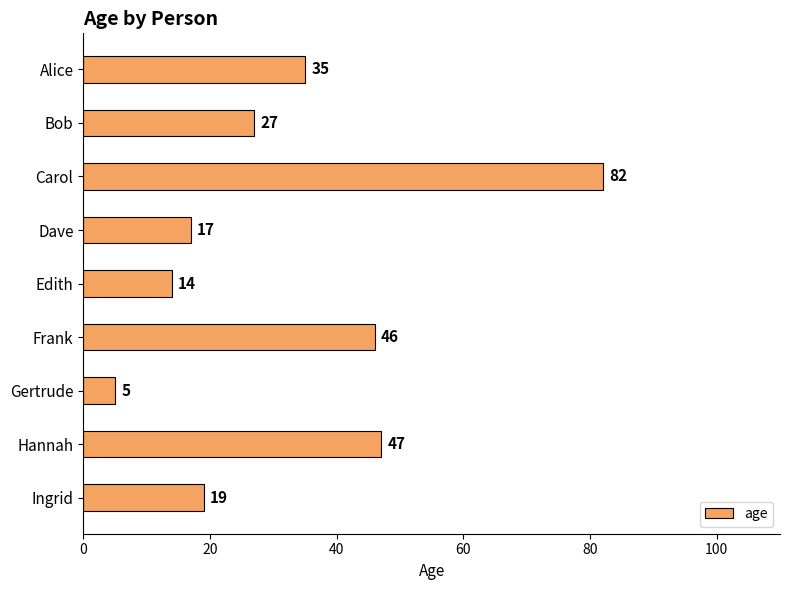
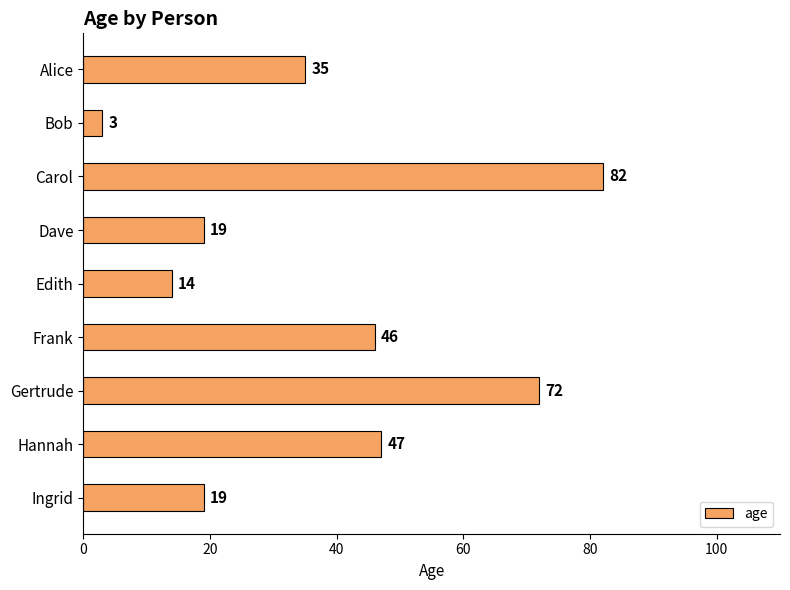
  {
    "Alice": 35,
-   "Bob": 27,
+   "Bob": 3,
    "Carol": 82,
-   "Dave": 17,
+   "Dave": 19,
    "Edith": 14,
    "Frank": 46,
-   "Gertrude": 5,
+   "Gertrude": 72,
    "Hannah": 47,
    "Ingrid": 19
  }
